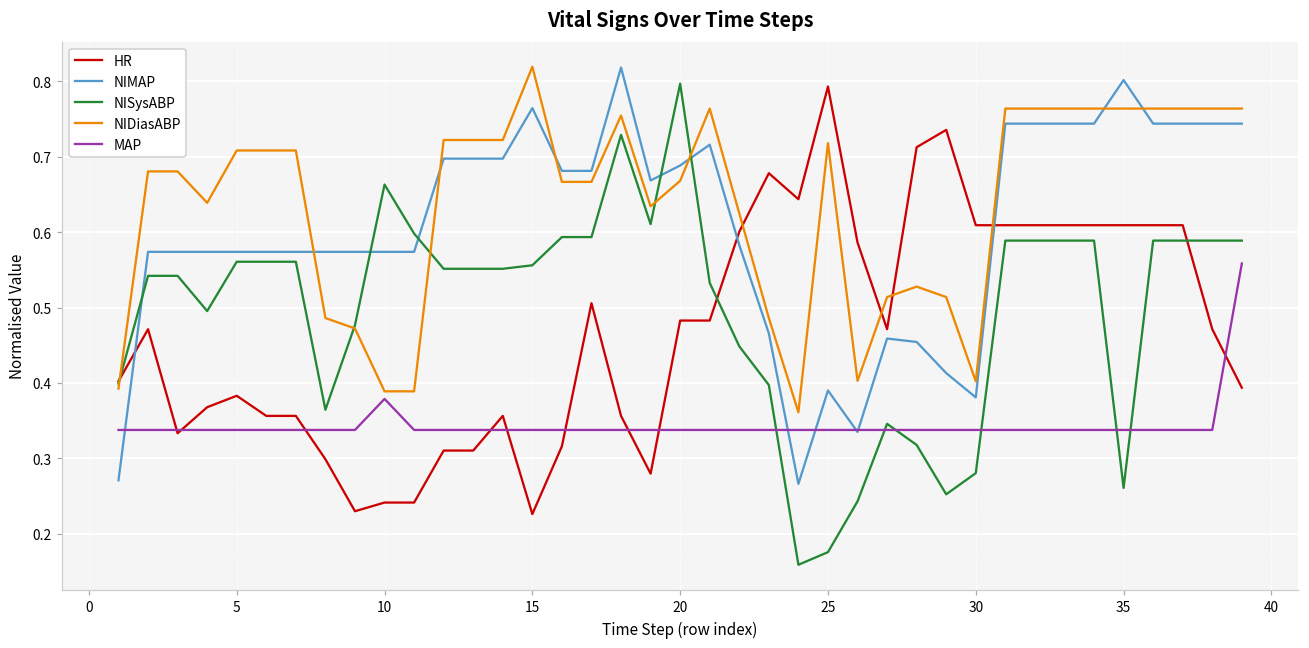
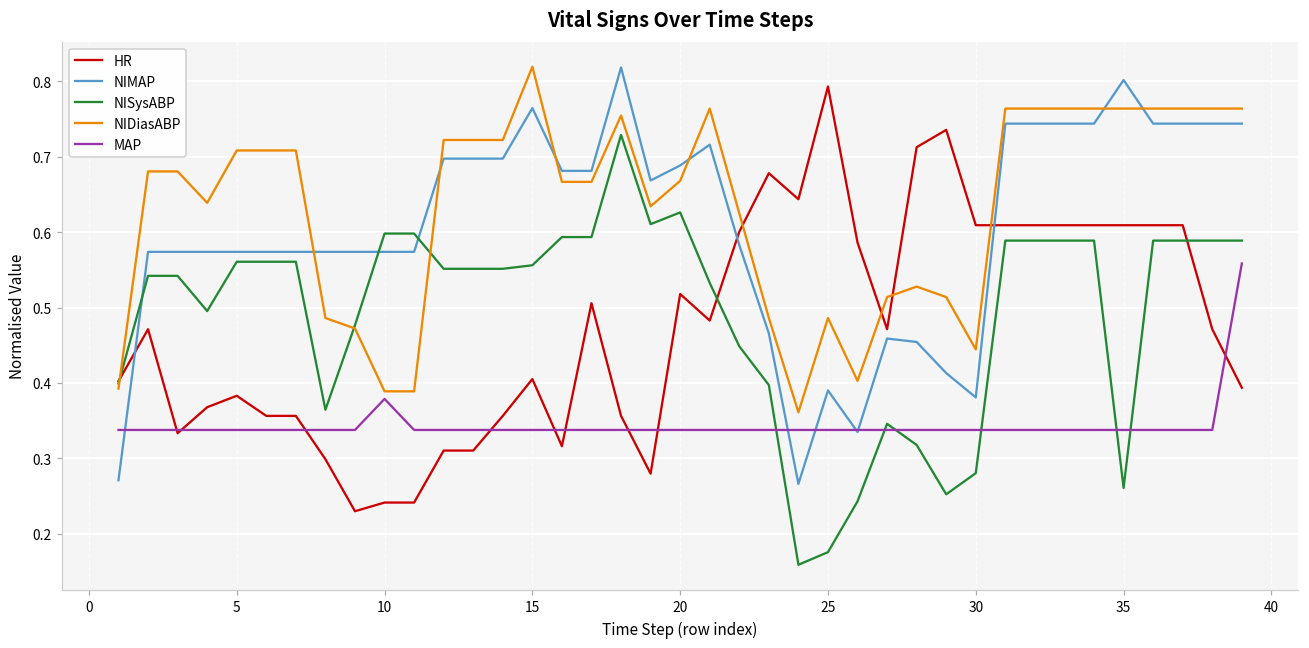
  {
    "HR": {
      "5": 0.38,
      "10": 0.24,
-     "15": 0.23,
-     "20": 0.48,
+     "15": 0.41,
+     "20": 0.52,
      "25": 0.79,
      "30": 0.61,
      "35": 0.61
    },
    "NIMAP": {
      "5": 0.57,
      "10": 0.57,
      "15": 0.76,
      "20": 0.69,
      "25": 0.39,
      "30": 0.38,
      "35": 0.80
    },
    "NISysABP": {
      "5": 0.56,
-     "10": 0.66,
+     "10": 0.60,
      "15": 0.56,
-     "20": 0.80,
+     "20": 0.63,
      "25": 0.18,
      "30": 0.28,
      "35": 0.26
    },
    "NIDiasABP": {
      "5": 0.71,
      "10": 0.39,
      "15": 0.82,
      "20": 0.67,
-     "25": 0.72,
-     "30": 0.40,
+     "25": 0.49,
+     "30": 0.44,
      "35": 0.76
    },
    "MAP": {
      "5": 0.34,
      "10": 0.38,
      "15": 0.34,
      "20": 0.34,
      "25": 0.34,
      "30": 0.34,
      "35": 0.34
    }
  }
